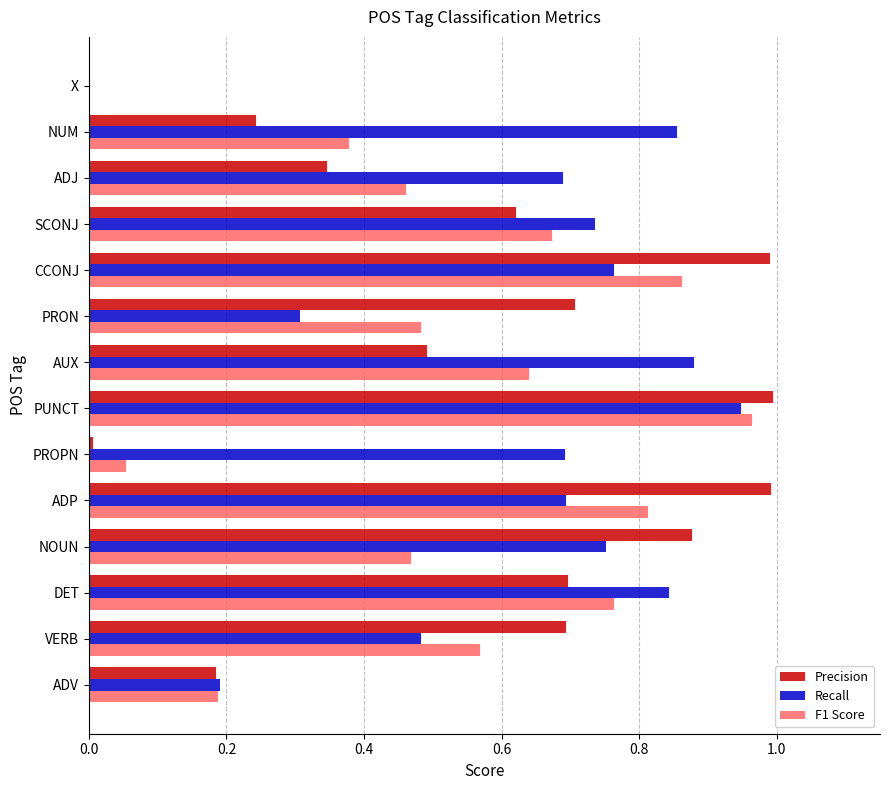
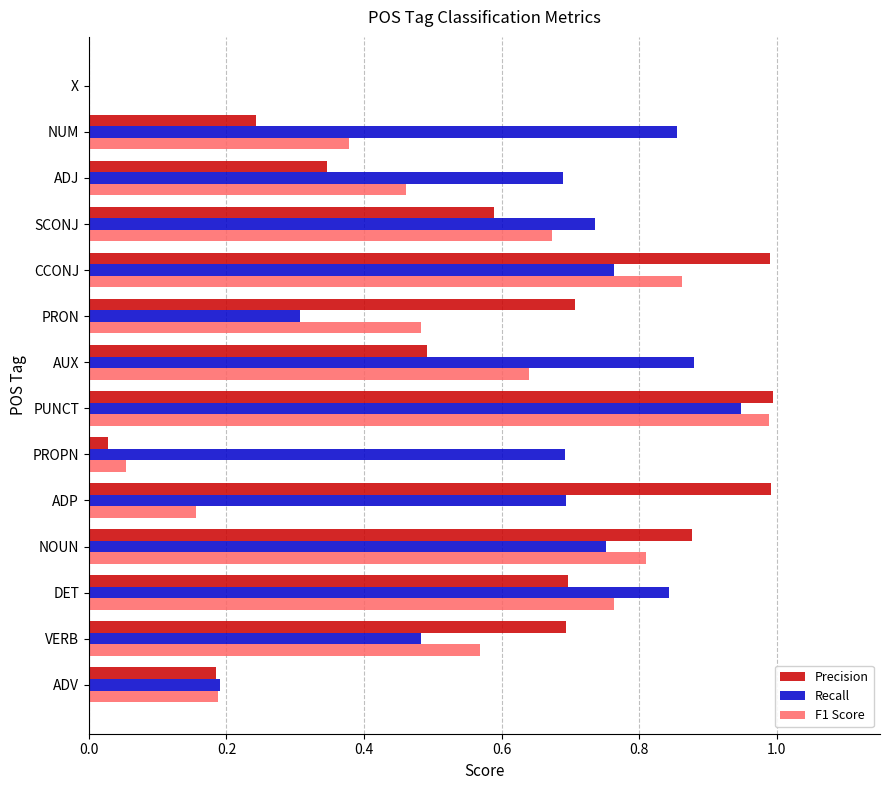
  {
    "Precision": {
      "X": 0.00,
      "NUM": 0.24,
      "ADJ": 0.35,
-     "SCONJ": 0.62,
+     "SCONJ": 0.59,
      "CCONJ": 0.99,
      "PRON": 0.71,
      "AUX": 0.49,
      "PUNCT": 0.99,
-     "PROPN": 0.01,
+     "PROPN": 0.03,
      "ADP": 0.99,
      "NOUN": 0.88,
      "DET": 0.70,
      "VERB": 0.69,
      "ADV": 0.19
    },
    "Recall": {
      "X": 0.00,
      "NUM": 0.86,
      "ADJ": 0.69,
      "SCONJ": 0.74,
      "CCONJ": 0.76,
      "PRON": 0.31,
      "AUX": 0.88,
      "PUNCT": 0.95,
      "PROPN": 0.69,
      "ADP": 0.69,
      "NOUN": 0.75,
      "DET": 0.84,
      "VERB": 0.48,
      "ADV": 0.19
    },
    "F1 Score": {
      "X": 0.00,
      "NUM": 0.38,
      "ADJ": 0.46,
      "SCONJ": 0.67,
      "CCONJ": 0.86,
      "PRON": 0.48,
      "AUX": 0.64,
-     "PUNCT": 0.96,
+     "PUNCT": 0.99,
      "PROPN": 0.05,
-     "ADP": 0.81,
-     "NOUN": 0.47,
+     "ADP": 0.16,
+     "NOUN": 0.81,
      "DET": 0.76,
      "VERB": 0.57,
      "ADV": 0.19
    }
  }
